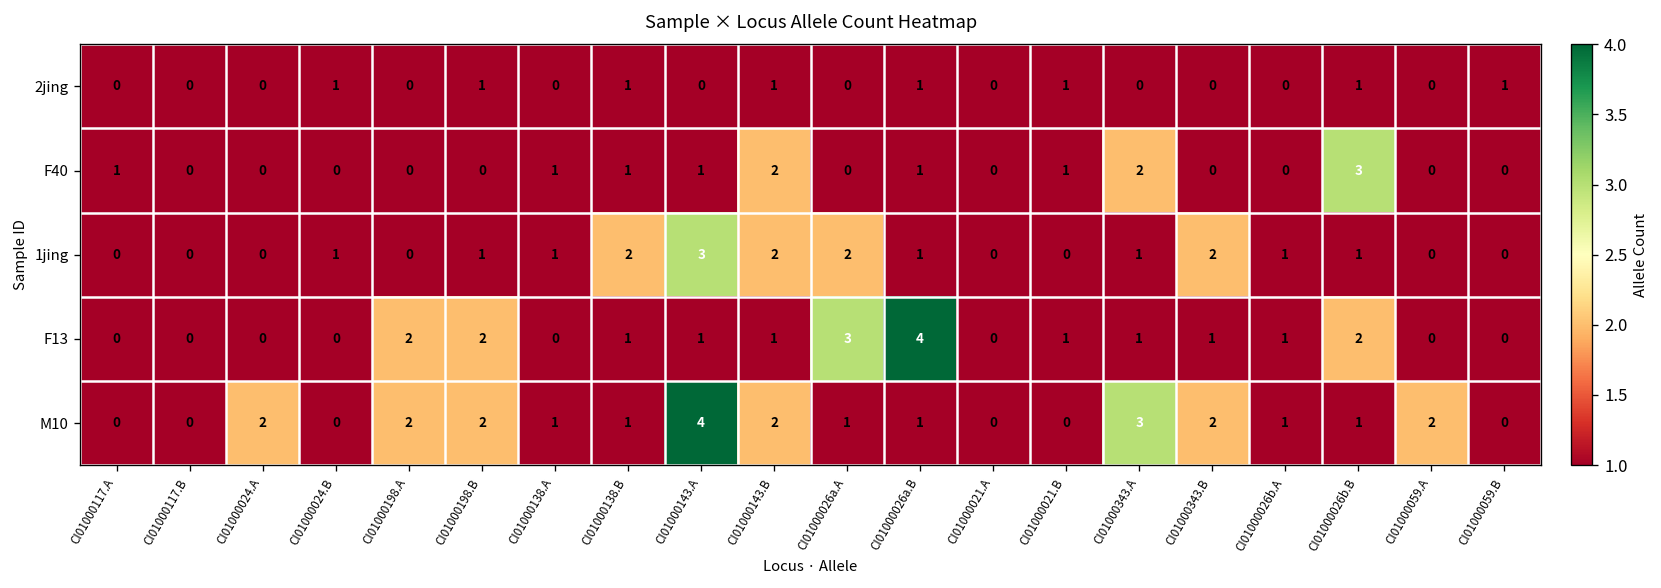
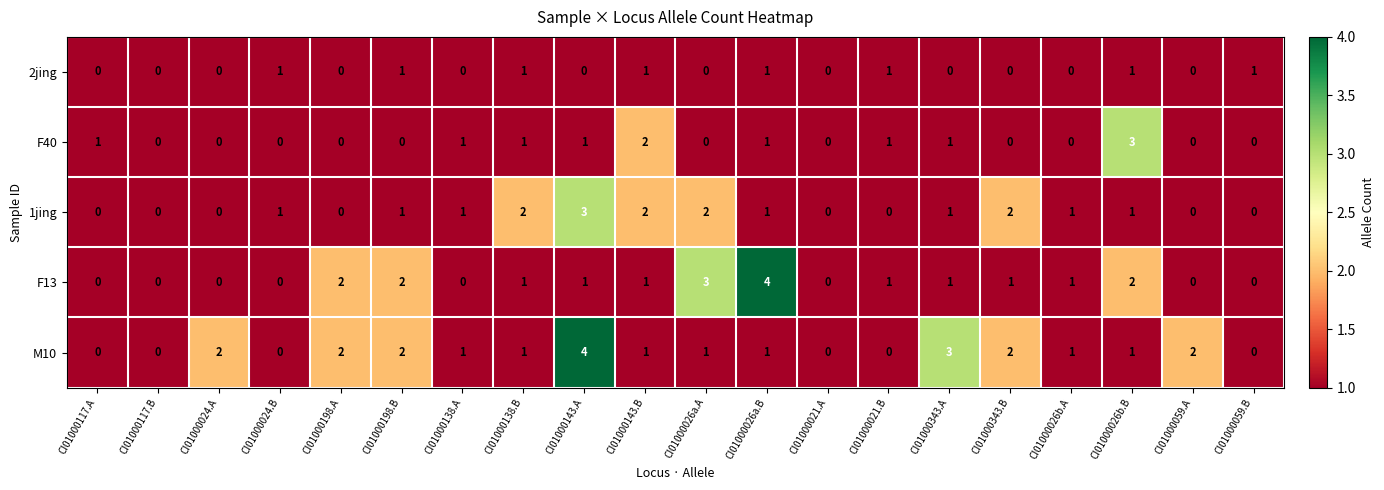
  {
    "2jing": {
      "CI01000117.A": 0,
      "CI01000117.B": 0,
      "CI01000024.A": 0,
      "CI01000024.B": 1,
      "CI01000198.A": 0,
      "CI01000198.B": 1,
      "CI01000138.A": 0,
      "CI01000138.B": 1,
      "CI01000143.A": 0,
      "CI01000143.B": 1,
      "CI01000026a.A": 0,
      "CI01000026a.B": 1,
      "CI01000021.A": 0,
      "CI01000021.B": 1,
      "CI01000343.A": 0,
      "CI01000343.B": 0,
      "CI01000026b.A": 0,
      "CI01000026b.B": 1,
      "CI01000059.A": 0,
      "CI01000059.B": 1
    },
    "F40": {
      "CI01000117.A": 1,
      "CI01000117.B": 0,
      "CI01000024.A": 0,
      "CI01000024.B": 0,
      "CI01000198.A": 0,
      "CI01000198.B": 0,
      "CI01000138.A": 1,
      "CI01000138.B": 1,
      "CI01000143.A": 1,
      "CI01000143.B": 2,
      "CI01000026a.A": 0,
      "CI01000026a.B": 1,
      "CI01000021.A": 0,
      "CI01000021.B": 1,
-     "CI01000343.A": 2,
+     "CI01000343.A": 1,
      "CI01000343.B": 0,
      "CI01000026b.A": 0,
      "CI01000026b.B": 3,
      "CI01000059.A": 0,
      "CI01000059.B": 0
    },
    "1jing": {
      "CI01000117.A": 0,
      "CI01000117.B": 0,
      "CI01000024.A": 0,
      "CI01000024.B": 1,
      "CI01000198.A": 0,
      "CI01000198.B": 1,
      "CI01000138.A": 1,
      "CI01000138.B": 2,
      "CI01000143.A": 3,
      "CI01000143.B": 2,
      "CI01000026a.A": 2,
      "CI01000026a.B": 1,
      "CI01000021.A": 0,
      "CI01000021.B": 0,
      "CI01000343.A": 1,
      "CI01000343.B": 2,
      "CI01000026b.A": 1,
      "CI01000026b.B": 1,
      "CI01000059.A": 0,
      "CI01000059.B": 0
    },
    "F13": {
      "CI01000117.A": 0,
      "CI01000117.B": 0,
      "CI01000024.A": 0,
      "CI01000024.B": 0,
      "CI01000198.A": 2,
      "CI01000198.B": 2,
      "CI01000138.A": 0,
      "CI01000138.B": 1,
      "CI01000143.A": 1,
      "CI01000143.B": 1,
      "CI01000026a.A": 3,
      "CI01000026a.B": 4,
      "CI01000021.A": 0,
      "CI01000021.B": 1,
      "CI01000343.A": 1,
      "CI01000343.B": 1,
      "CI01000026b.A": 1,
      "CI01000026b.B": 2,
      "CI01000059.A": 0,
      "CI01000059.B": 0
    },
    "M10": {
      "CI01000117.A": 0,
      "CI01000117.B": 0,
      "CI01000024.A": 2,
      "CI01000024.B": 0,
      "CI01000198.A": 2,
      "CI01000198.B": 2,
      "CI01000138.A": 1,
      "CI01000138.B": 1,
      "CI01000143.A": 4,
-     "CI01000143.B": 2,
+     "CI01000143.B": 1,
      "CI01000026a.A": 1,
      "CI01000026a.B": 1,
      "CI01000021.A": 0,
      "CI01000021.B": 0,
      "CI01000343.A": 3,
      "CI01000343.B": 2,
      "CI01000026b.A": 1,
      "CI01000026b.B": 1,
      "CI01000059.A": 2,
      "CI01000059.B": 0
    }
  }
